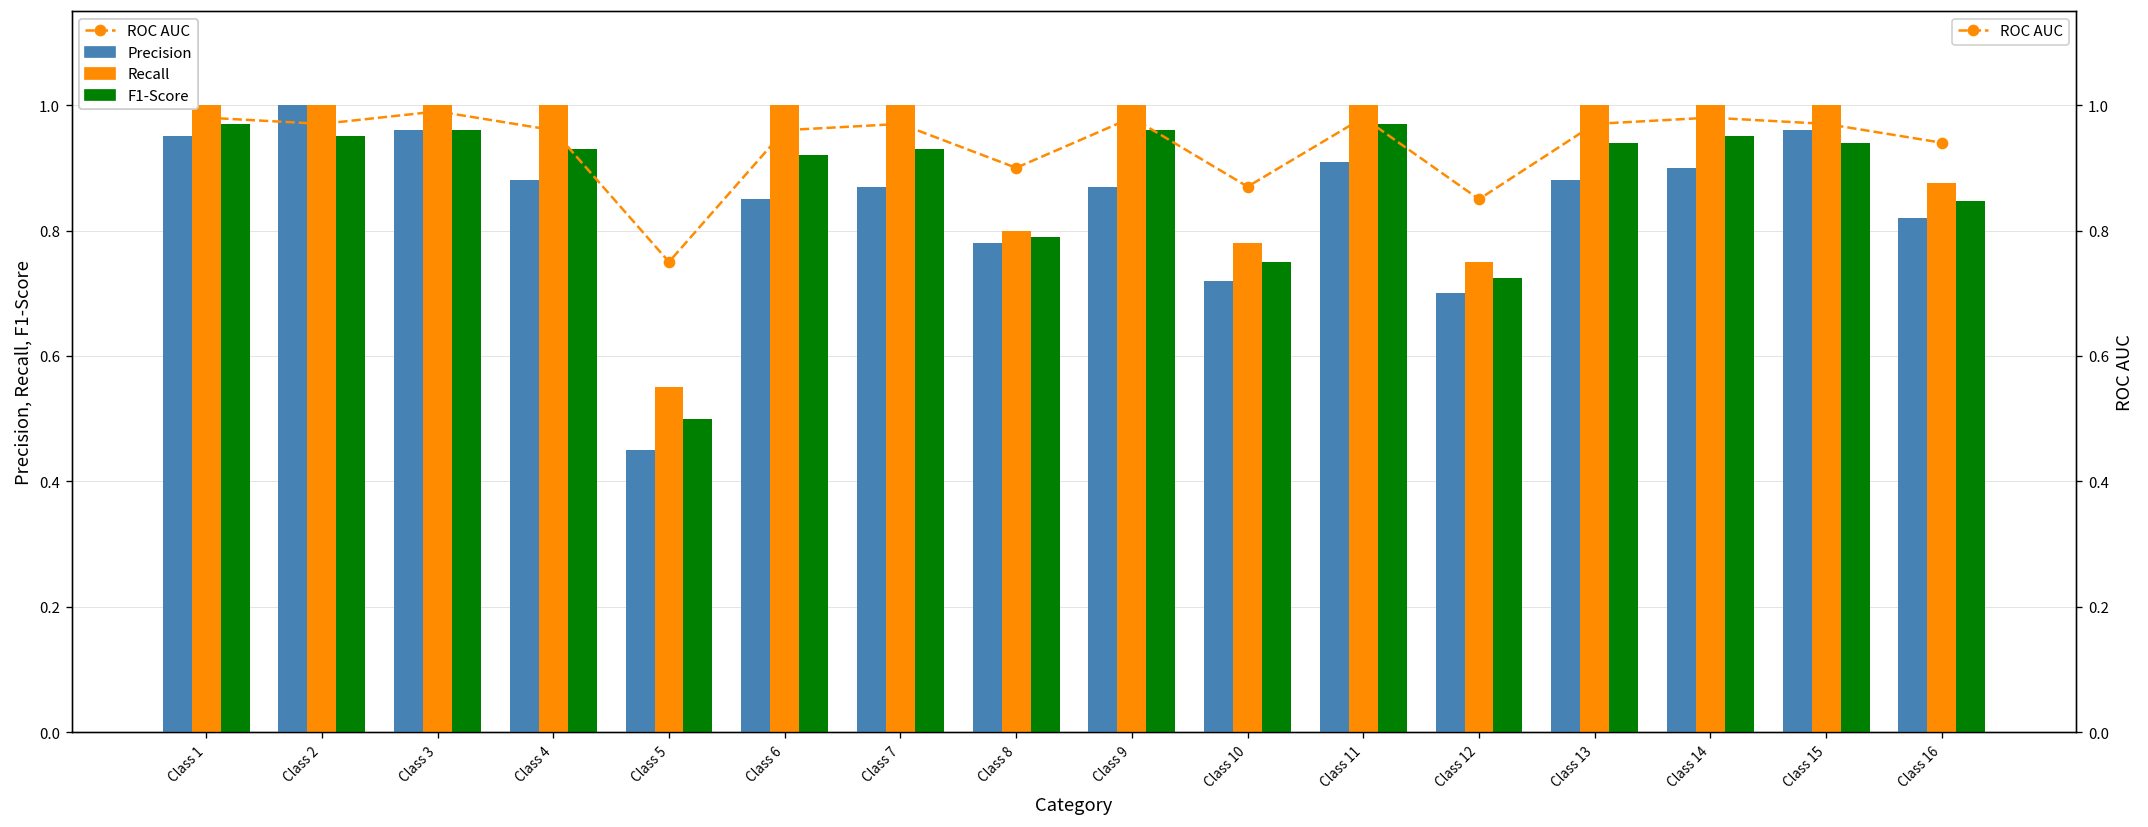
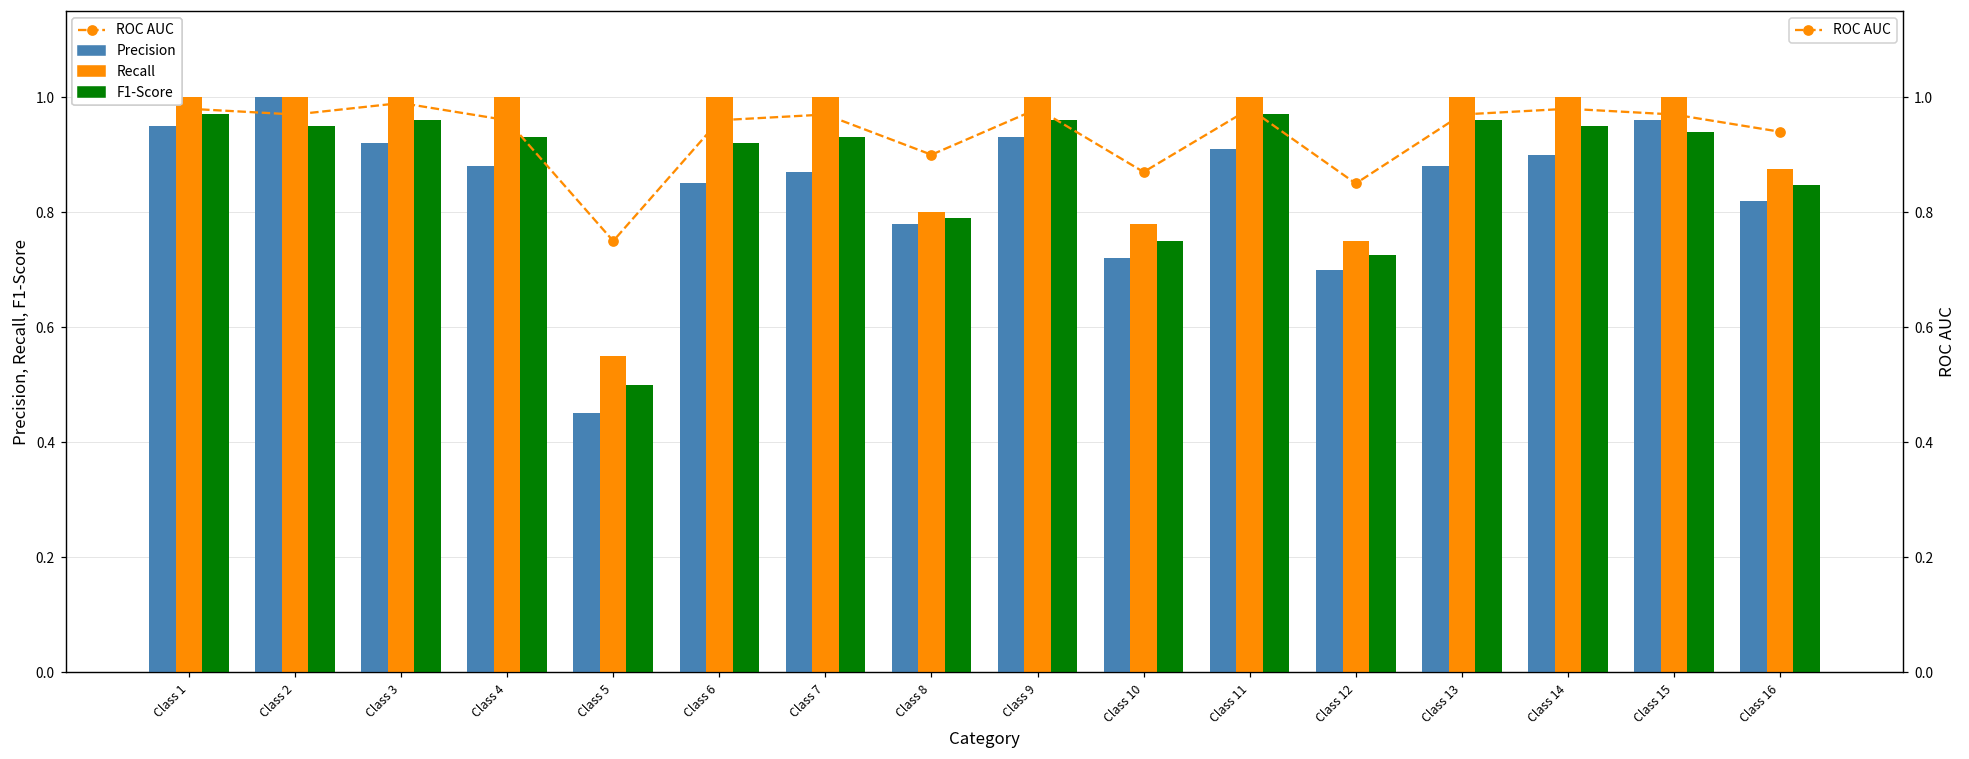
  {
    "Precision": {
      "Class 1": 0.95,
      "Class 2": 1.00,
-     "Class 3": 0.96,
+     "Class 3": 0.92,
      "Class 4": 0.88,
      "Class 5": 0.45,
      "Class 6": 0.85,
      "Class 7": 0.87,
      "Class 8": 0.78,
-     "Class 9": 0.87,
+     "Class 9": 0.93,
      "Class 10": 0.72,
      "Class 11": 0.91,
      "Class 12": 0.70,
      "Class 13": 0.88,
      "Class 14": 0.90,
      "Class 15": 0.96,
      "Class 16": 0.82
    },
    "F1-Score": {
      "Class 1": 0.97,
      "Class 2": 0.95,
      "Class 3": 0.96,
      "Class 4": 0.93,
      "Class 5": 0.50,
      "Class 6": 0.92,
      "Class 7": 0.93,
      "Class 8": 0.79,
      "Class 9": 0.96,
      "Class 10": 0.75,
      "Class 11": 0.97,
      "Class 12": 0.73,
-     "Class 13": 0.94,
+     "Class 13": 0.96,
      "Class 14": 0.95,
      "Class 15": 0.94,
      "Class 16": 0.85
    }
  }
